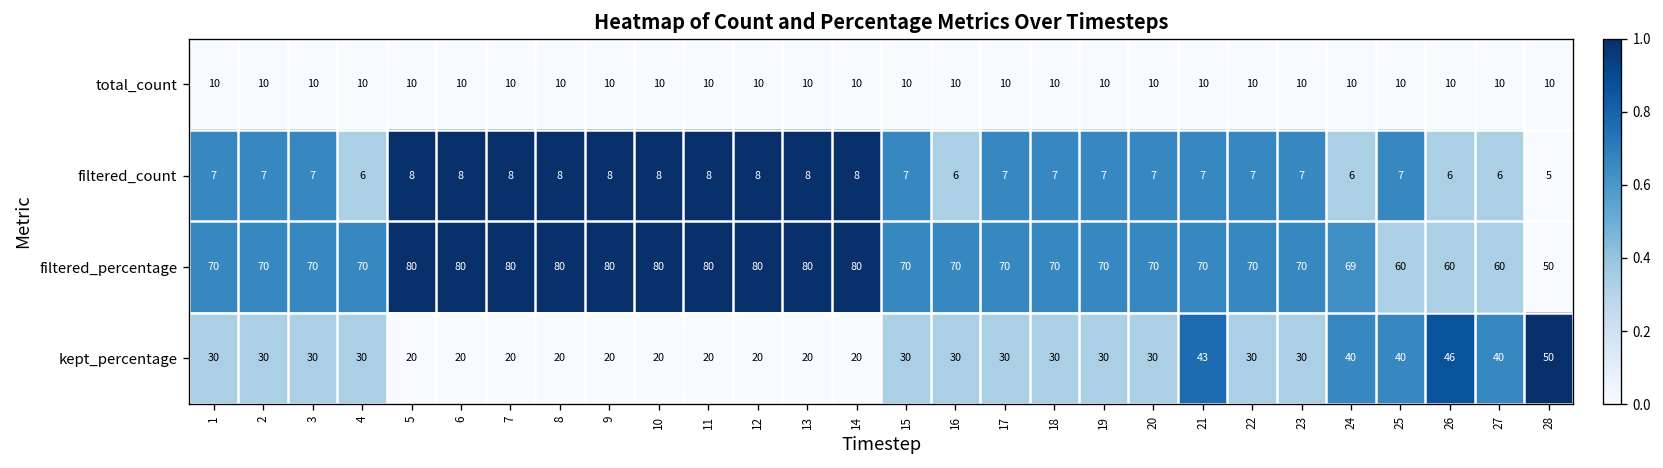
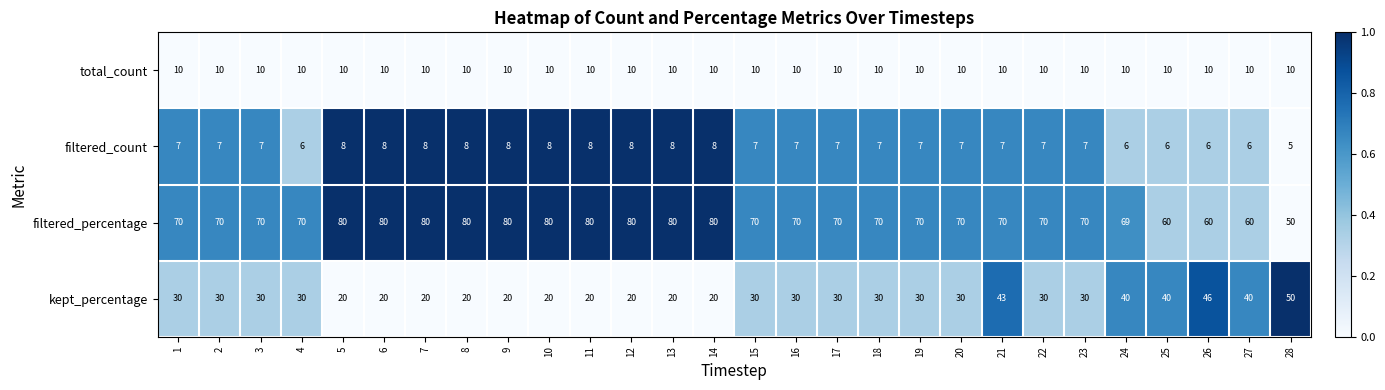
  {
    "total_count": {
      "1": 10,
      "2": 10,
      "3": 10,
      "4": 10,
      "5": 10,
      "6": 10,
      "7": 10,
      "8": 10,
      "9": 10,
      "10": 10,
      "11": 10,
      "12": 10,
      "13": 10,
      "14": 10,
      "15": 10,
      "16": 10,
      "17": 10,
      "18": 10,
      "19": 10,
      "20": 10,
      "21": 10,
      "22": 10,
      "23": 10,
      "24": 10,
      "25": 10,
      "26": 10,
      "27": 10,
      "28": 10
    },
    "filtered_count": {
      "1": 7,
      "2": 7,
      "3": 7,
      "4": 6,
      "5": 8,
      "6": 8,
      "7": 8,
      "8": 8,
      "9": 8,
      "10": 8,
      "11": 8,
      "12": 8,
      "13": 8,
      "14": 8,
      "15": 7,
-     "16": 6,
+     "16": 7,
      "17": 7,
      "18": 7,
      "19": 7,
      "20": 7,
      "21": 7,
      "22": 7,
      "23": 7,
      "24": 6,
-     "25": 7,
+     "25": 6,
      "26": 6,
      "27": 6,
      "28": 5
    },
    "filtered_percentage": {
      "1": 70,
      "2": 70,
      "3": 70,
      "4": 70,
      "5": 80,
      "6": 80,
      "7": 80,
      "8": 80,
      "9": 80,
      "10": 80,
      "11": 80,
      "12": 80,
      "13": 80,
      "14": 80,
      "15": 70,
      "16": 70,
      "17": 70,
      "18": 70,
      "19": 70,
      "20": 70,
      "21": 70,
      "22": 70,
      "23": 70,
      "24": 69,
      "25": 60,
      "26": 60,
      "27": 60,
      "28": 50
    },
    "kept_percentage": {
      "1": 30,
      "2": 30,
      "3": 30,
      "4": 30,
      "5": 20,
      "6": 20,
      "7": 20,
      "8": 20,
      "9": 20,
      "10": 20,
      "11": 20,
      "12": 20,
      "13": 20,
      "14": 20,
      "15": 30,
      "16": 30,
      "17": 30,
      "18": 30,
      "19": 30,
      "20": 30,
      "21": 43,
      "22": 30,
      "23": 30,
      "24": 40,
      "25": 40,
      "26": 46,
      "27": 40,
      "28": 50
    }
  }
